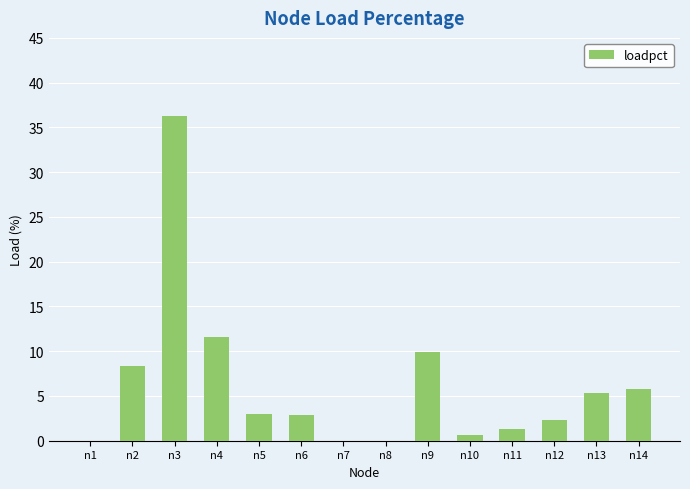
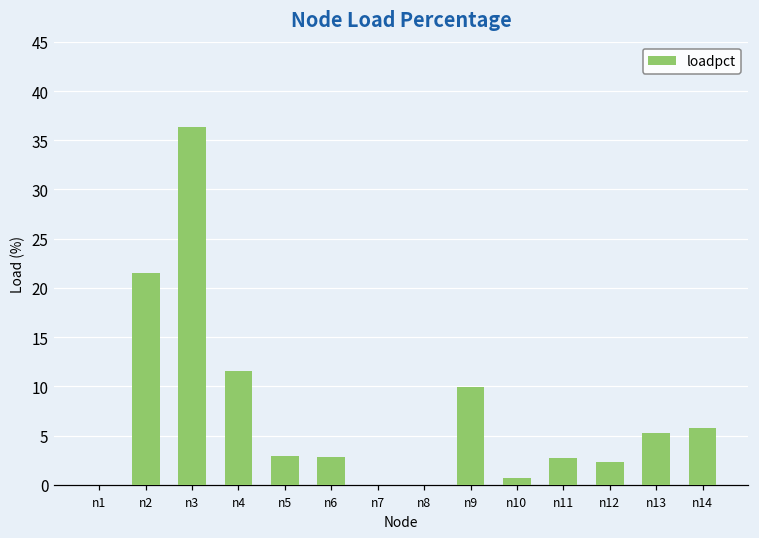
  {
    "n1": 0,
-   "n2": 8,
+   "n2": 22,
    "n3": 36,
    "n4": 12,
    "n5": 3,
    "n6": 3,
    "n7": 0,
    "n8": 0,
    "n9": 10,
    "n10": 1,
-   "n11": 1,
+   "n11": 3,
    "n12": 2,
    "n13": 5,
    "n14": 6
  }
